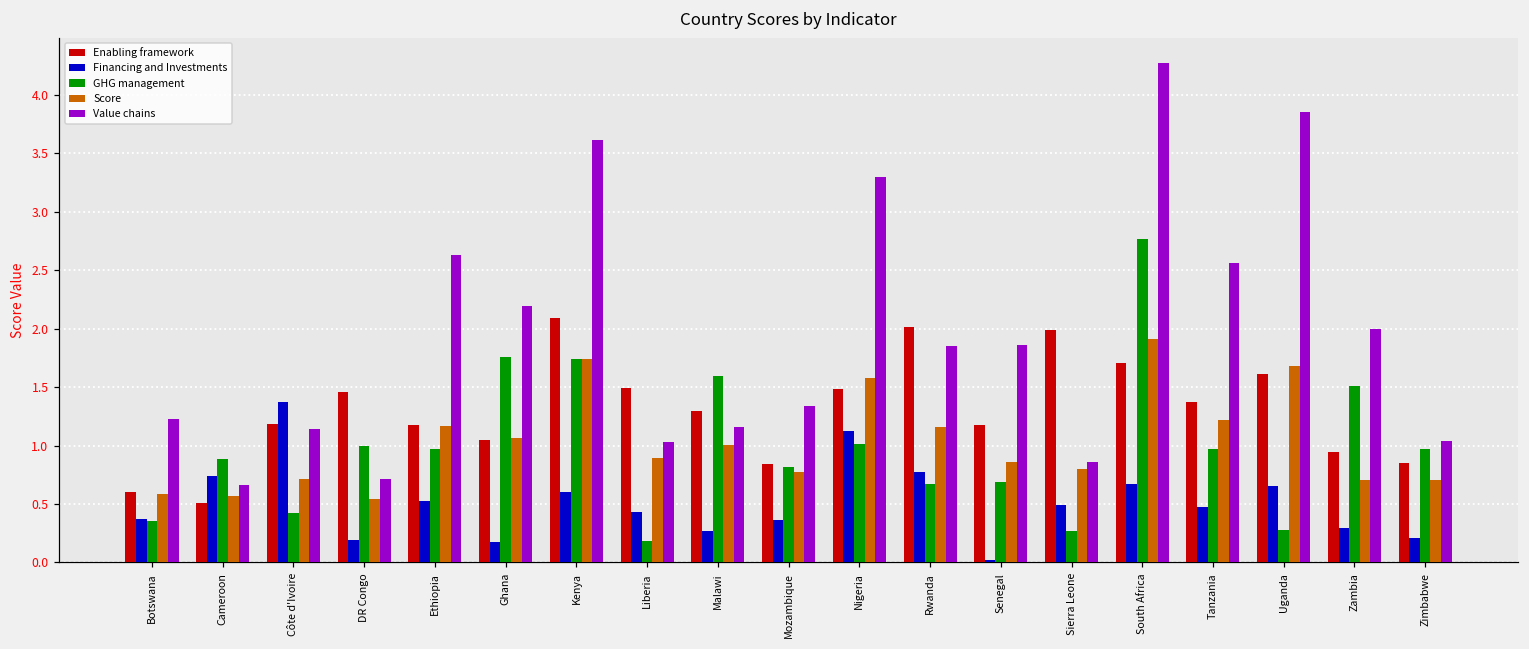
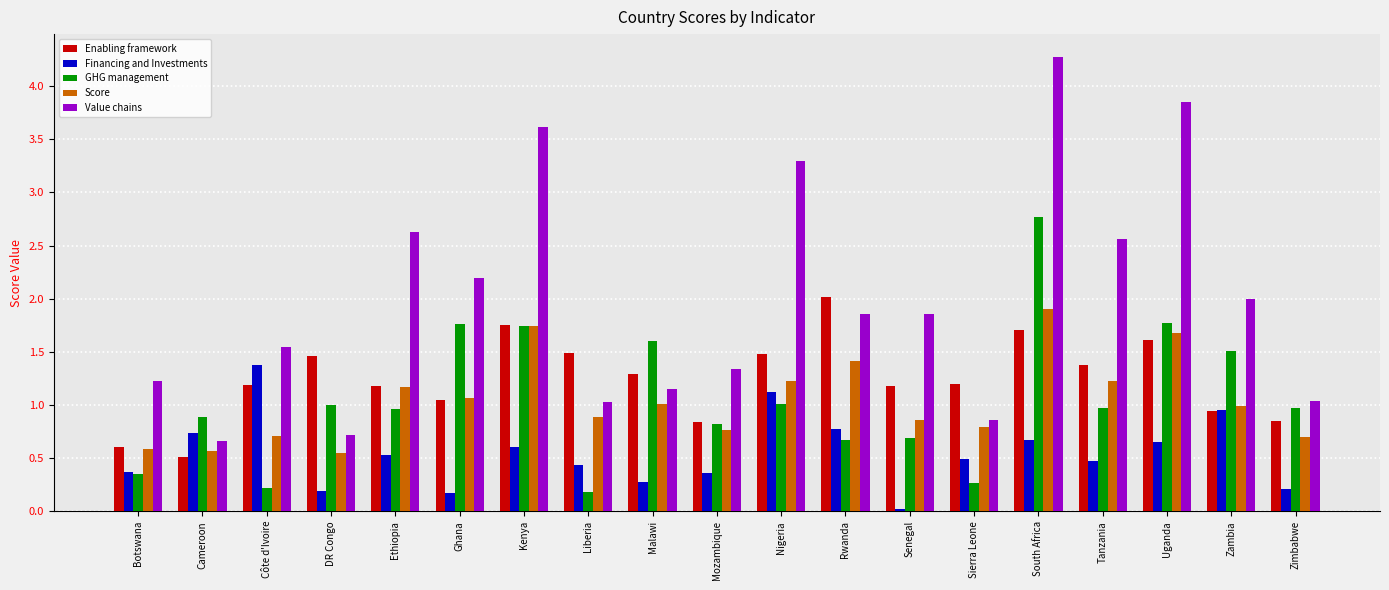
  {
    "Enabling framework": {
      "Botswana": 0.60,
      "Cameroon": 0.51,
      "Côte d'Ivoire": 1.19,
      "DR Congo": 1.46,
      "Ethiopia": 1.18,
      "Ghana": 1.05,
-     "Kenya": 2.09,
+     "Kenya": 1.75,
      "Liberia": 1.49,
      "Malawi": 1.29,
      "Mozambique": 0.84,
      "Nigeria": 1.48,
      "Rwanda": 2.01,
      "Senegal": 1.18,
-     "Sierra Leone": 1.99,
+     "Sierra Leone": 1.19,
      "South Africa": 1.70,
      "Tanzania": 1.37,
      "Uganda": 1.61,
      "Zambia": 0.95,
      "Zimbabwe": 0.85
    },
    "Financing and Investments": {
      "Botswana": 0.37,
      "Cameroon": 0.74,
      "Côte d'Ivoire": 1.38,
      "DR Congo": 0.19,
      "Ethiopia": 0.53,
      "Ghana": 0.17,
      "Kenya": 0.60,
      "Liberia": 0.43,
      "Malawi": 0.27,
      "Mozambique": 0.36,
      "Nigeria": 1.13,
      "Rwanda": 0.77,
      "Senegal": 0.02,
      "Sierra Leone": 0.49,
      "South Africa": 0.67,
      "Tanzania": 0.48,
      "Uganda": 0.65,
-     "Zambia": 0.30,
+     "Zambia": 0.96,
      "Zimbabwe": 0.21
    },
    "GHG management": {
      "Botswana": 0.36,
      "Cameroon": 0.88,
-     "Côte d'Ivoire": 0.42,
+     "Côte d'Ivoire": 0.22,
      "DR Congo": 1.00,
      "Ethiopia": 0.97,
      "Ghana": 1.76,
      "Kenya": 1.74,
      "Liberia": 0.18,
      "Malawi": 1.60,
      "Mozambique": 0.82,
      "Nigeria": 1.01,
      "Rwanda": 0.67,
      "Senegal": 0.69,
      "Sierra Leone": 0.27,
      "South Africa": 2.77,
      "Tanzania": 0.97,
-     "Uganda": 0.28,
+     "Uganda": 1.77,
      "Zambia": 1.51,
      "Zimbabwe": 0.97
    },
    "Score": {
      "Botswana": 0.59,
      "Cameroon": 0.56,
      "Côte d'Ivoire": 0.71,
      "DR Congo": 0.55,
      "Ethiopia": 1.17,
      "Ghana": 1.07,
      "Kenya": 1.74,
      "Liberia": 0.89,
      "Malawi": 1.01,
      "Mozambique": 0.77,
-     "Nigeria": 1.58,
-     "Rwanda": 1.16,
+     "Nigeria": 1.23,
+     "Rwanda": 1.41,
      "Senegal": 0.86,
      "Sierra Leone": 0.79,
      "South Africa": 1.91,
      "Tanzania": 1.22,
      "Uganda": 1.68,
-     "Zambia": 0.71,
+     "Zambia": 0.99,
      "Zimbabwe": 0.70
    },
    "Value chains": {
      "Botswana": 1.22,
      "Cameroon": 0.66,
-     "Côte d'Ivoire": 1.14,
+     "Côte d'Ivoire": 1.55,
      "DR Congo": 0.72,
      "Ethiopia": 2.63,
      "Ghana": 2.20,
      "Kenya": 3.62,
      "Liberia": 1.03,
      "Malawi": 1.15,
      "Mozambique": 1.34,
      "Nigeria": 3.30,
      "Rwanda": 1.86,
      "Senegal": 1.86,
      "Sierra Leone": 0.86,
      "South Africa": 4.28,
      "Tanzania": 2.56,
      "Uganda": 3.85,
      "Zambia": 1.99,
      "Zimbabwe": 1.04
    }
  }
